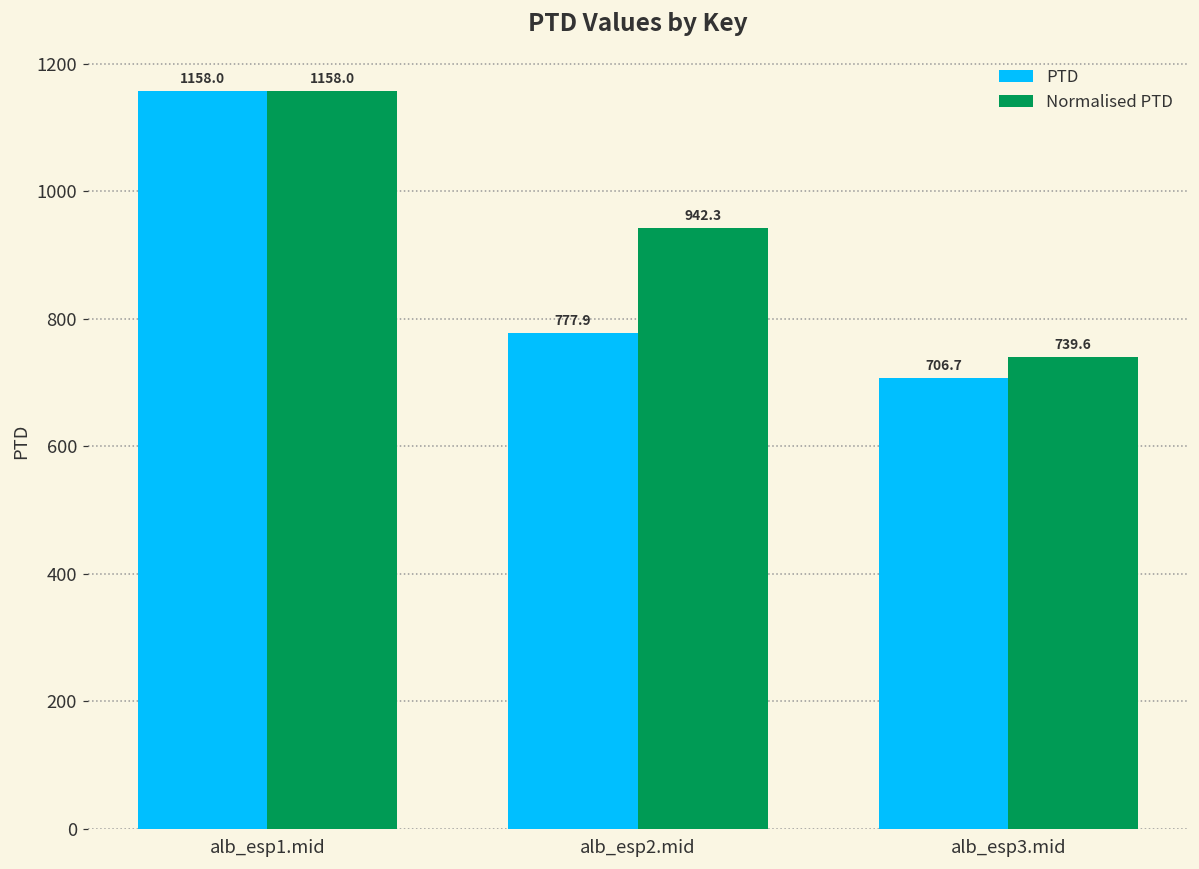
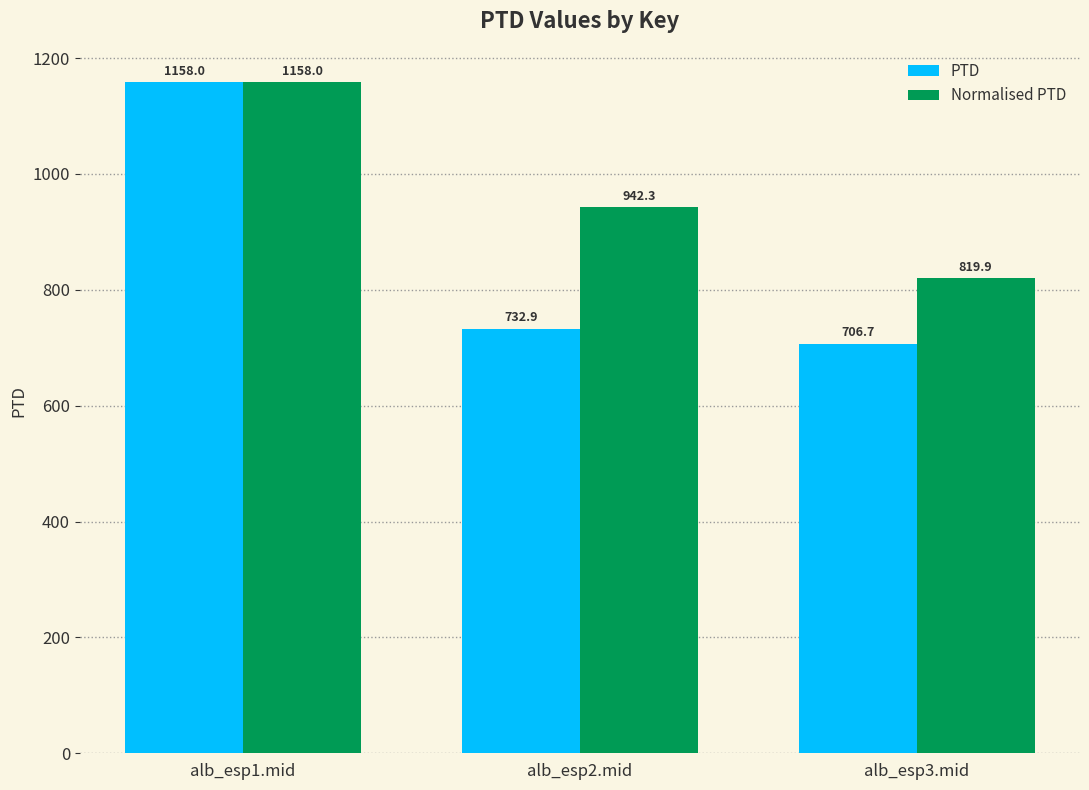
  {
    "PTD": {
      "alb_esp1.mid": 1158.0,
-     "alb_esp2.mid": 777.9,
+     "alb_esp2.mid": 732.9,
      "alb_esp3.mid": 706.7
    },
    "Normalised PTD": {
      "alb_esp1.mid": 1158.0,
      "alb_esp2.mid": 942.3,
-     "alb_esp3.mid": 739.6
+     "alb_esp3.mid": 819.9
    }
  }
